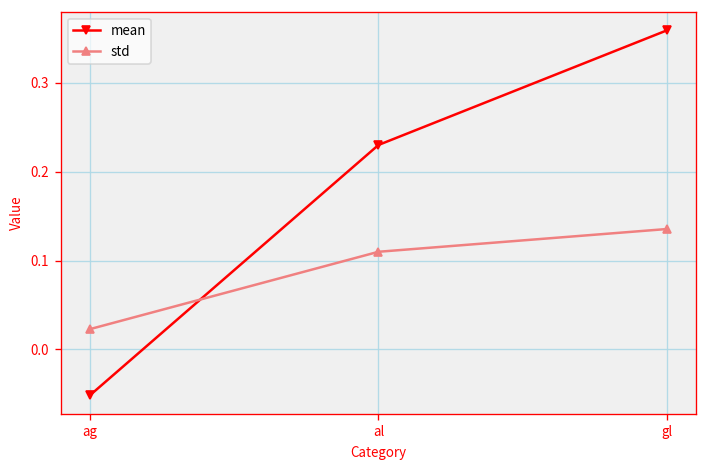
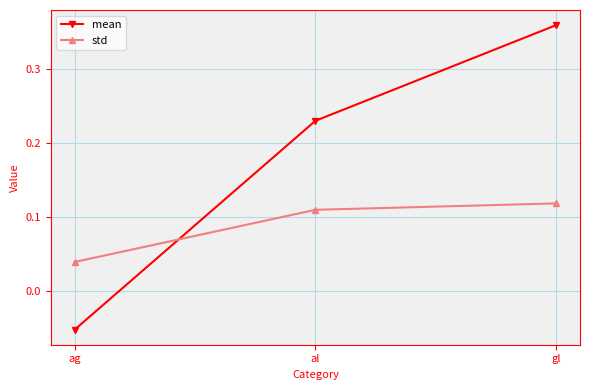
  {
    "mean": {
      "ag": -0.05,
      "al": 0.23,
      "gl": 0.36
    },
    "std": {
-     "ag": 0.02,
+     "ag": 0.04,
      "al": 0.11,
-     "gl": 0.14
+     "gl": 0.12
    }
  }
